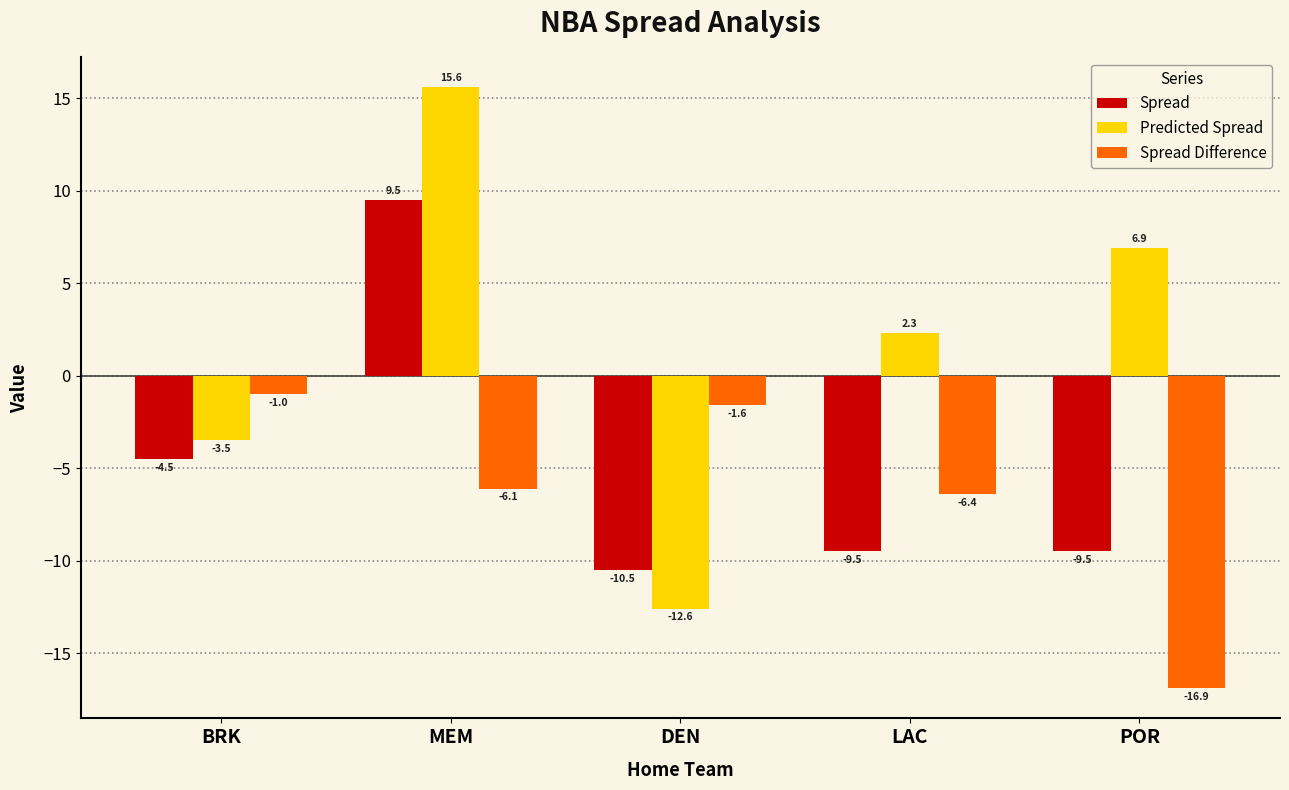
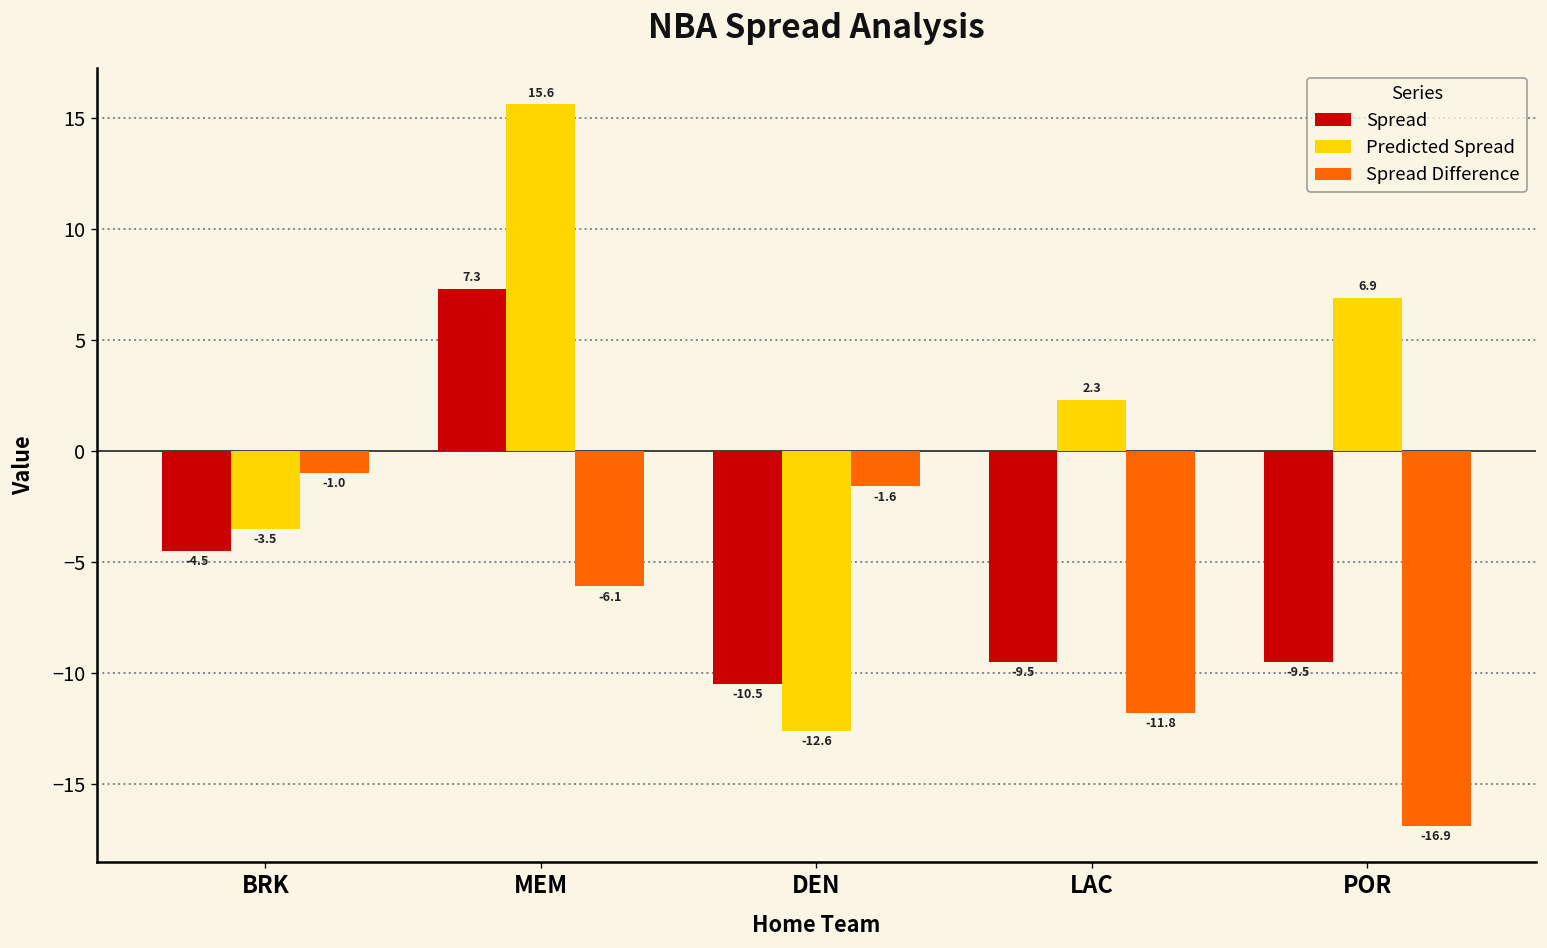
  {
    "Spread": {
      "BRK": -4.5,
-     "MEM": 9.5,
+     "MEM": 7.3,
      "DEN": -10.5,
      "LAC": -9.5,
      "POR": -9.5
    },
    "Predicted Spread": {
      "BRK": -3.5,
      "MEM": 15.6,
      "DEN": -12.6,
      "LAC": 2.3,
      "POR": 6.9
    },
    "Spread Difference": {
      "BRK": -1.0,
      "MEM": -6.1,
      "DEN": -1.6,
-     "LAC": -6.4,
+     "LAC": -11.8,
      "POR": -16.9
    }
  }
